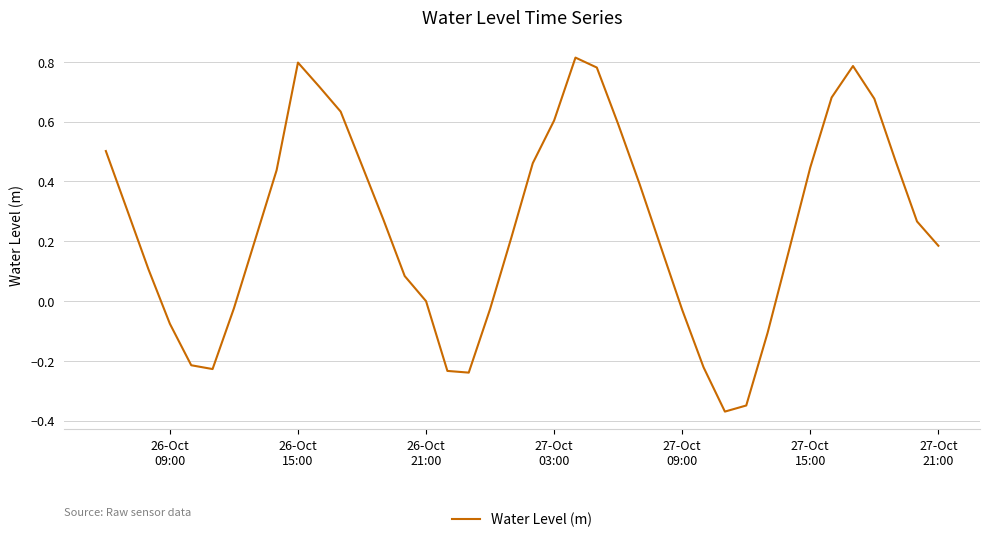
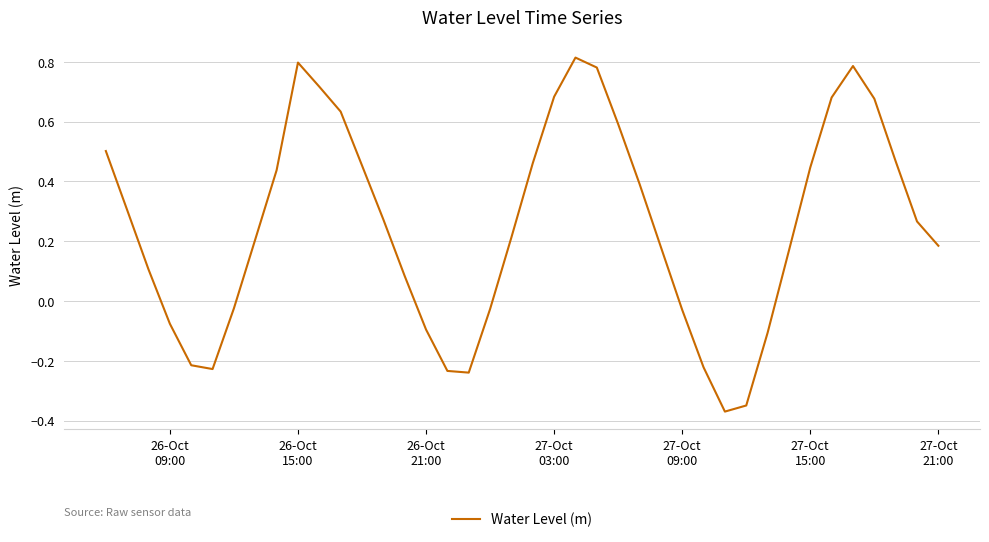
  {
    "26-Oct 09:00": -0.08,
    "26-Oct 15:00": 0.80,
-   "26-Oct 21:00": 0.00,
-   "27-Oct 03:00": 0.60,
+   "26-Oct 21:00": -0.10,
+   "27-Oct 03:00": 0.68,
    "27-Oct 09:00": -0.03,
    "27-Oct 15:00": 0.45,
    "27-Oct 21:00": 0.18
  }
